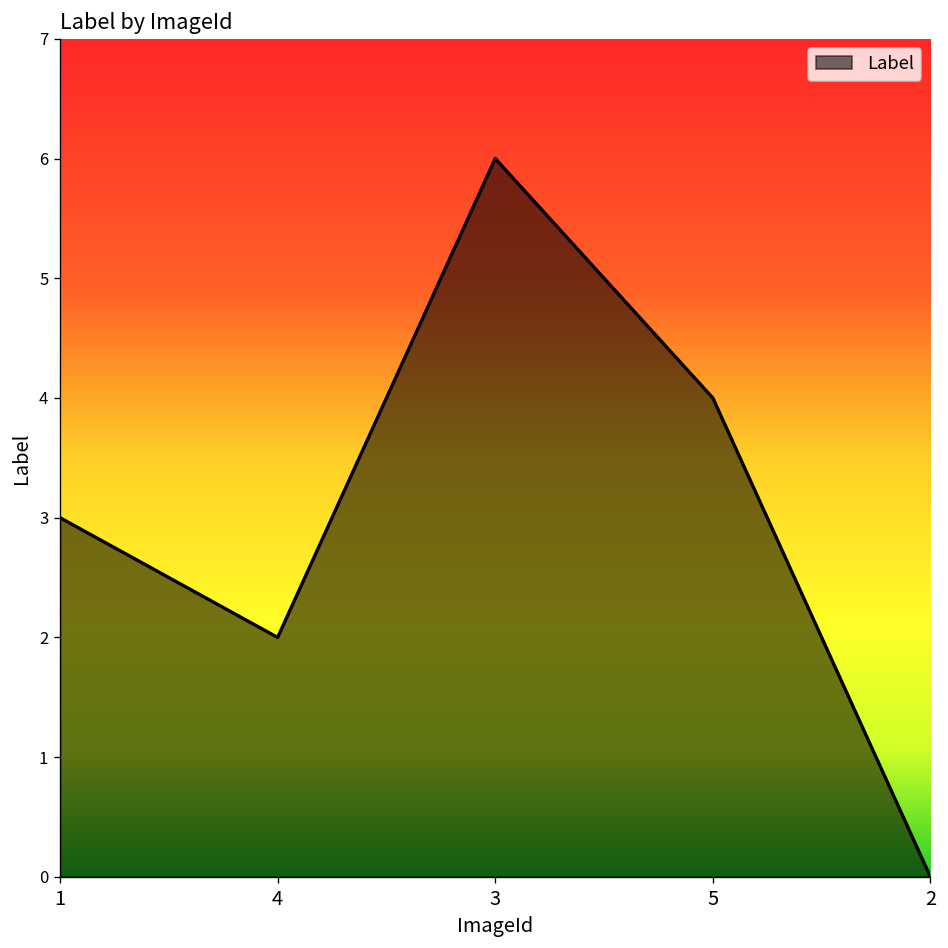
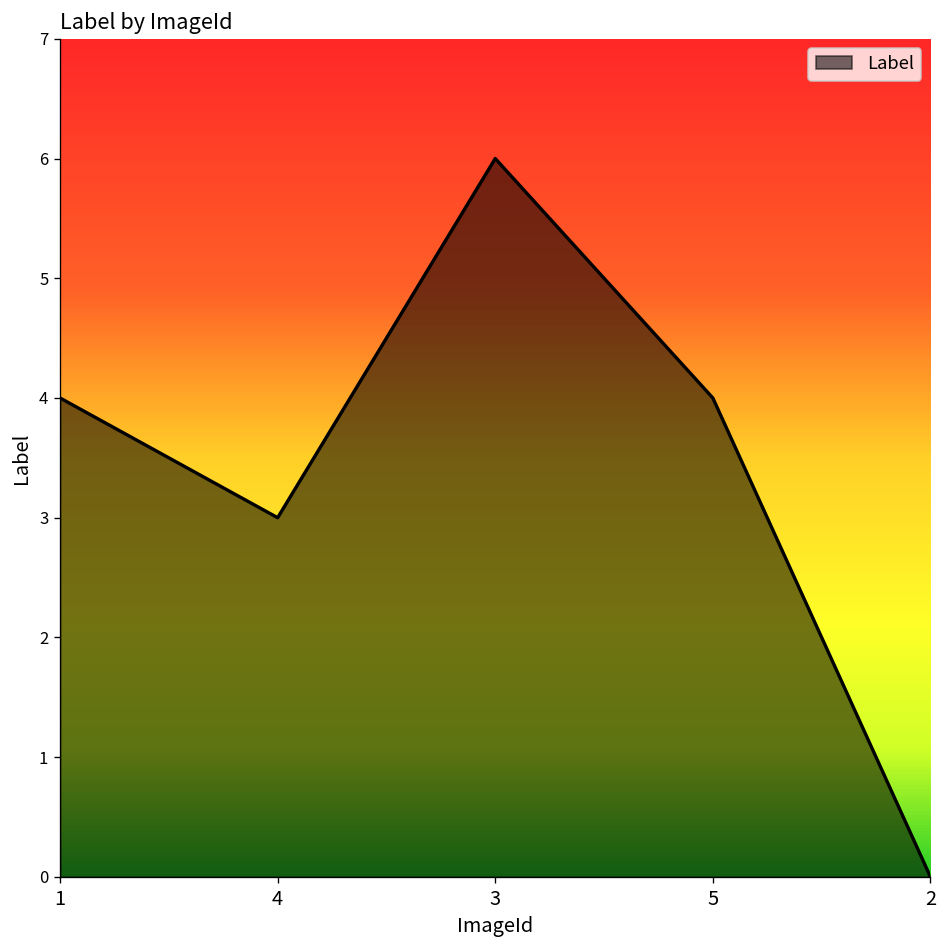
  {
-   "1": 3,
-   "4": 2,
+   "1": 4,
+   "4": 3,
    "3": 6,
    "5": 4,
    "2": 0
  }
